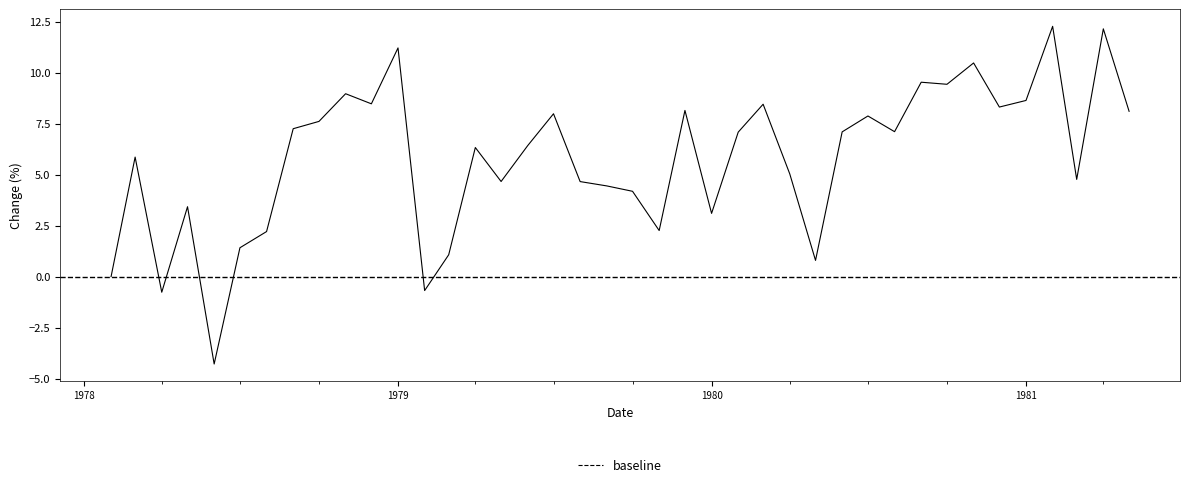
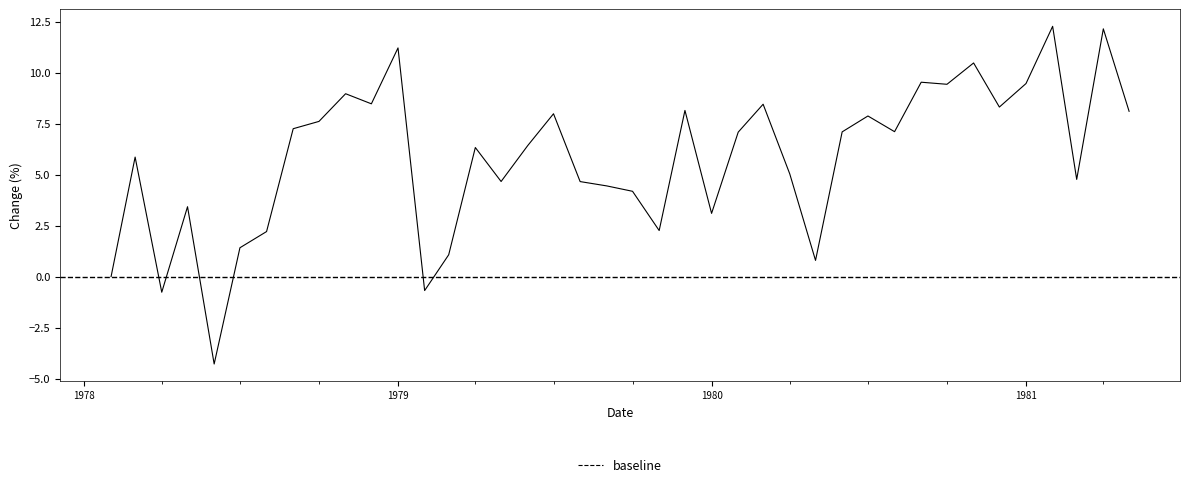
  {
    "1979": 11.2,
    "1980": 3.1,
-   "1981": 8.6
+   "1981": 9.5
  }
